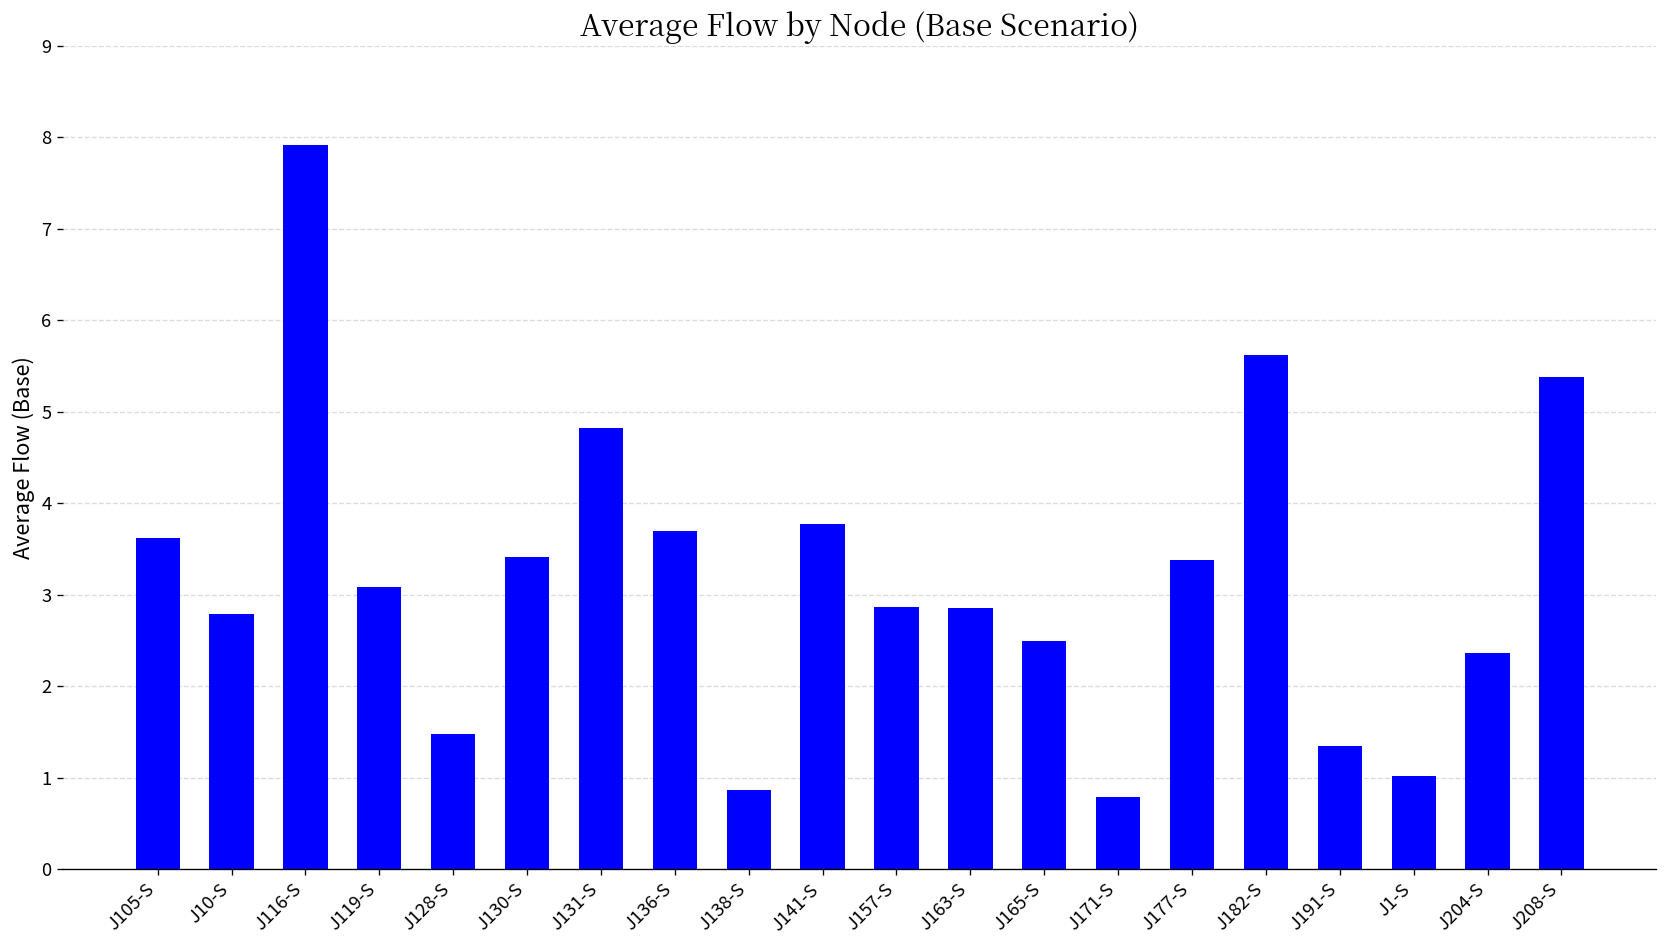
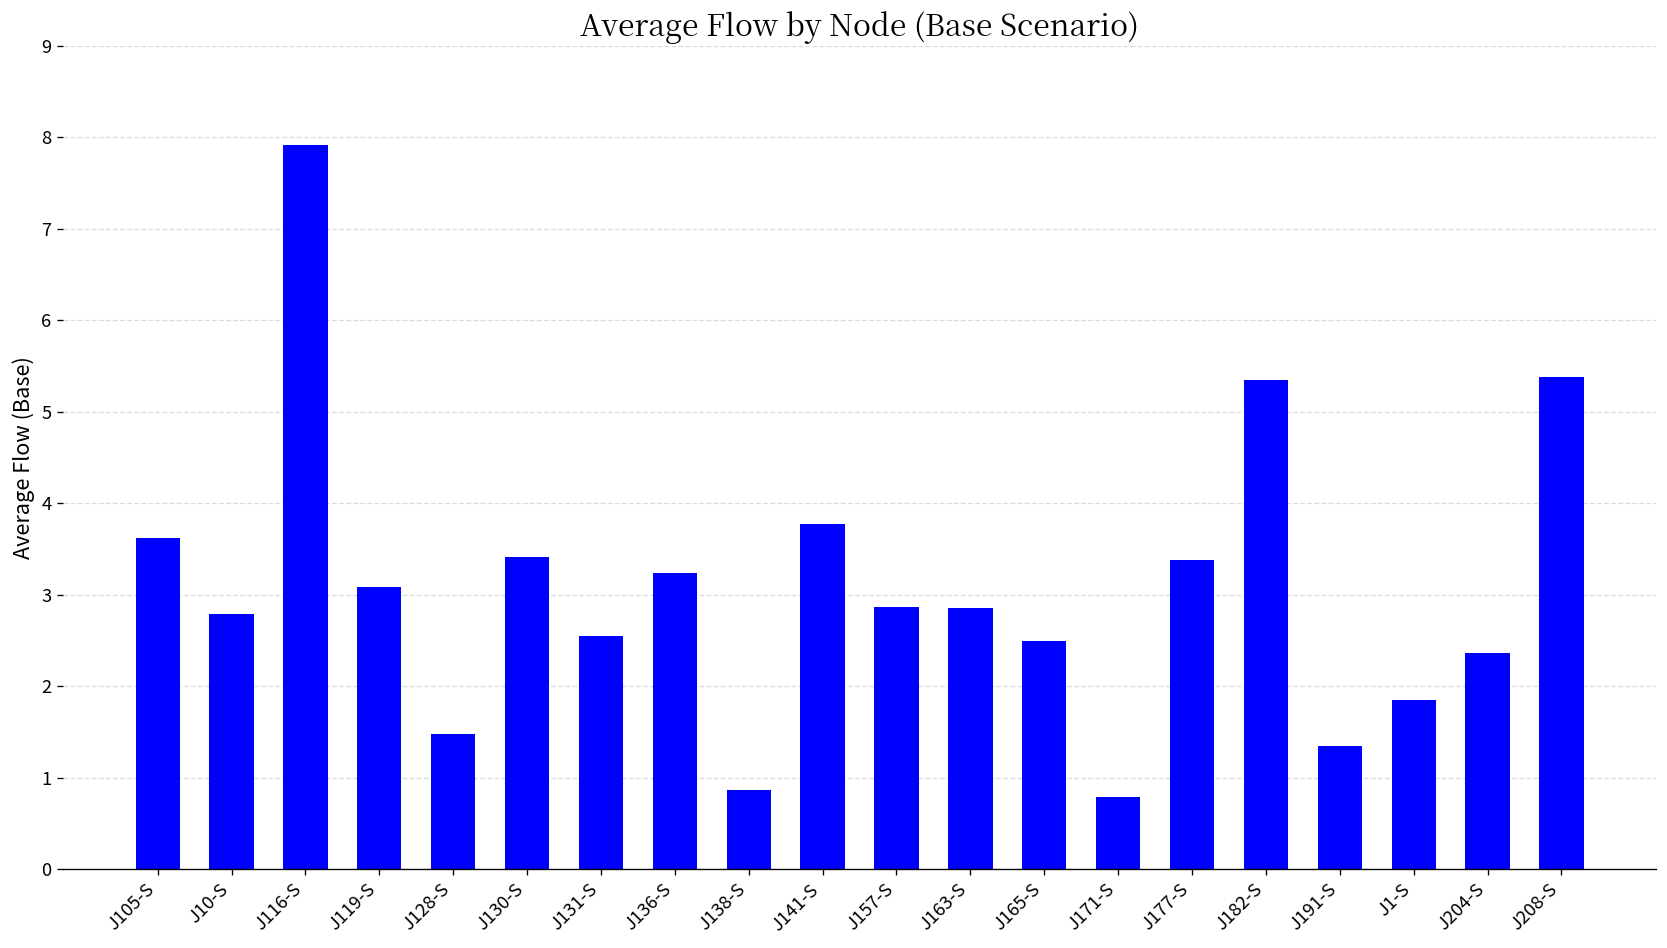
  {
    "J105-S": 3.6,
    "J10-S": 2.8,
    "J116-S": 7.9,
    "J119-S": 3.1,
    "J128-S": 1.5,
    "J130-S": 3.4,
-   "J131-S": 4.8,
-   "J136-S": 3.7,
+   "J131-S": 2.6,
+   "J136-S": 3.2,
    "J138-S": 0.9,
    "J141-S": 3.8,
    "J157-S": 2.9,
    "J163-S": 2.9,
    "J165-S": 2.5,
    "J171-S": 0.8,
    "J177-S": 3.4,
-   "J182-S": 5.6,
+   "J182-S": 5.3,
    "J191-S": 1.3,
-   "J1-S": 1.0,
+   "J1-S": 1.9,
    "J204-S": 2.4,
    "J208-S": 5.4
  }
